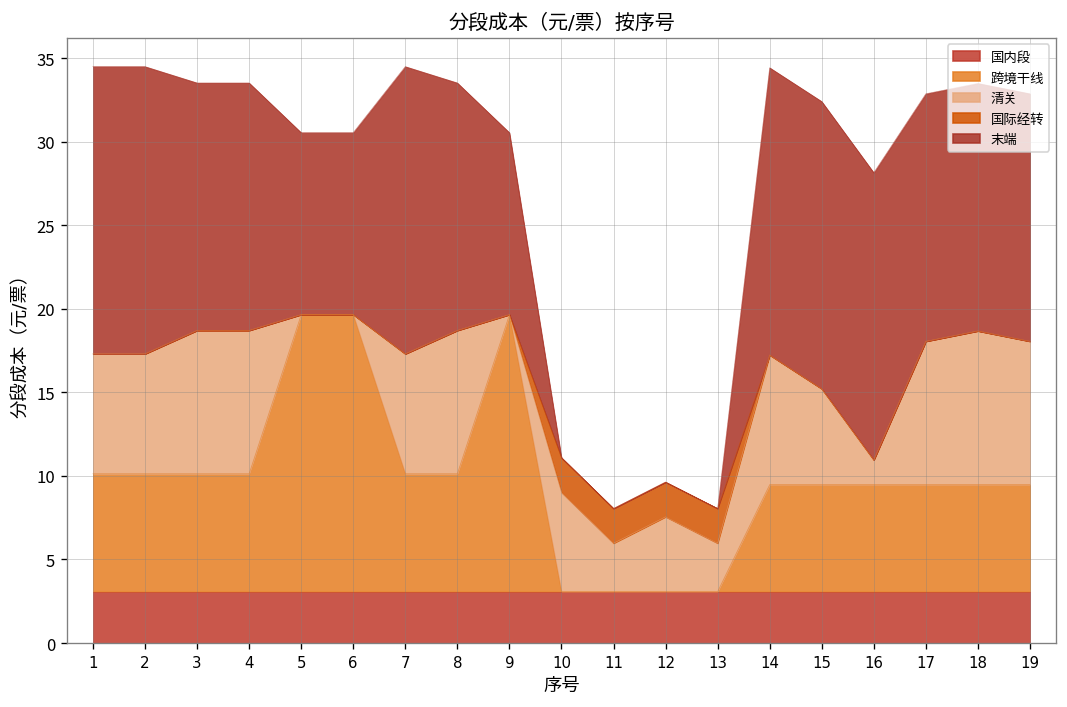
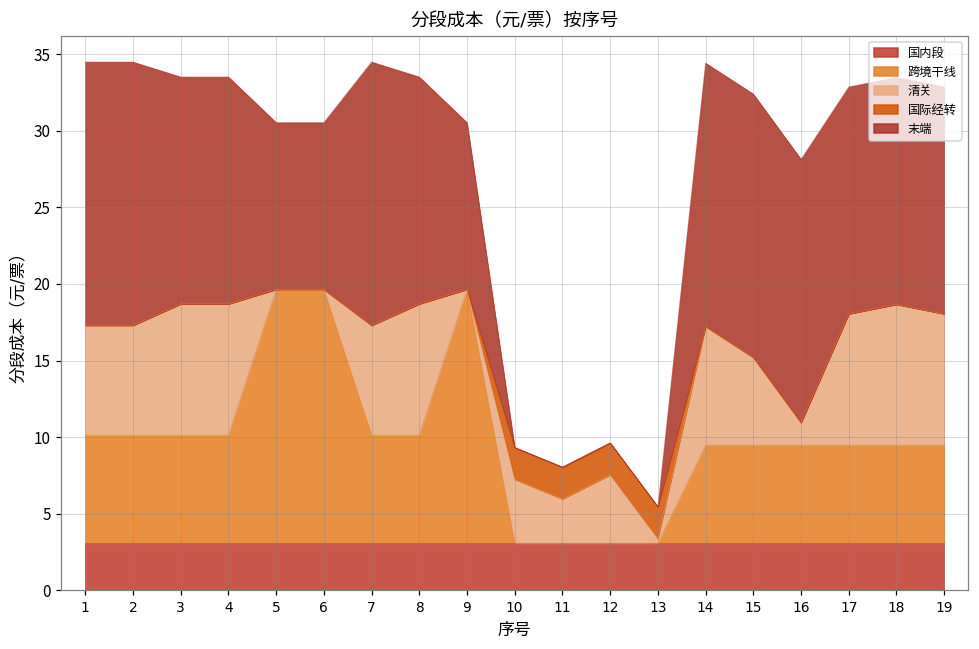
  {
    "清关": {
-     "10": 5.9,
+     "10": 4.2,
      "11": 2.9,
      "12": 4.5,
-     "13": 2.9
+     "13": 0.3
    }
  }
